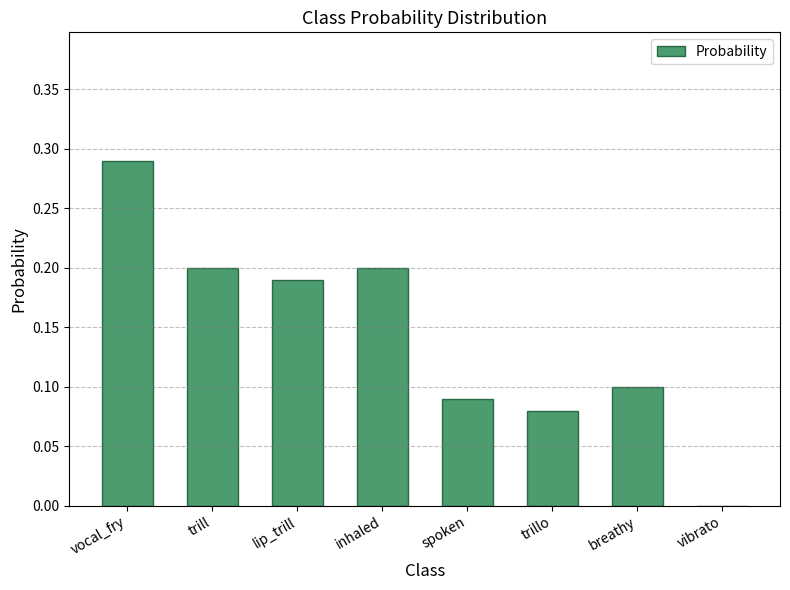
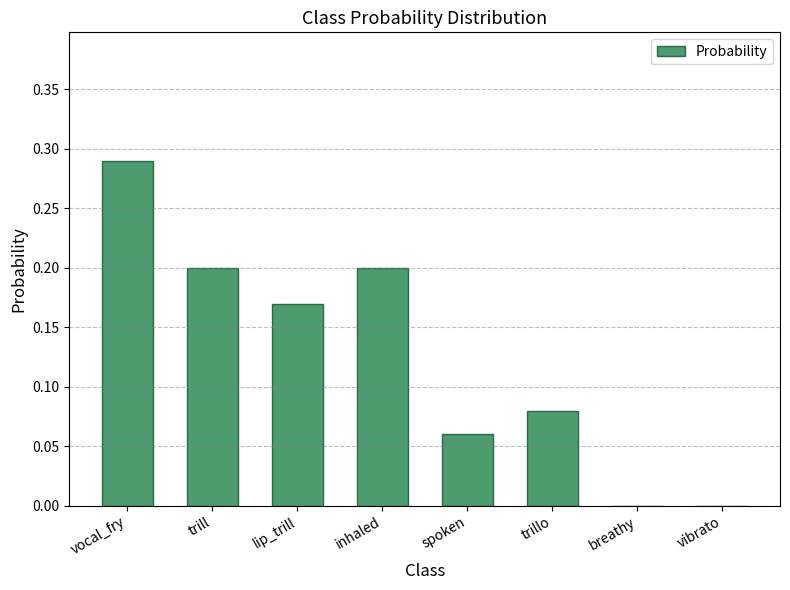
  {
    "vocal_fry": 0.29,
    "trill": 0.20,
-   "lip_trill": 0.19,
+   "lip_trill": 0.17,
    "inhaled": 0.20,
-   "spoken": 0.09,
+   "spoken": 0.06,
    "trillo": 0.08,
-   "breathy": 0.1,
+   "breathy": 0.0,
    "vibrato": 0.00
  }
